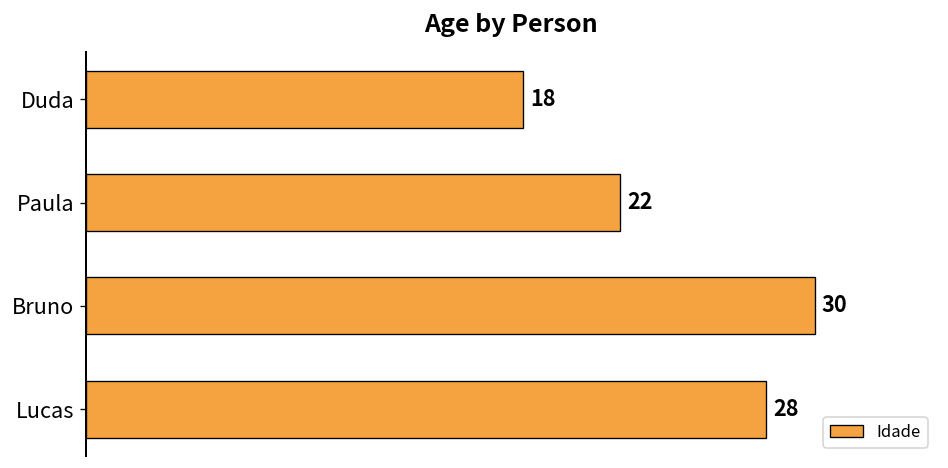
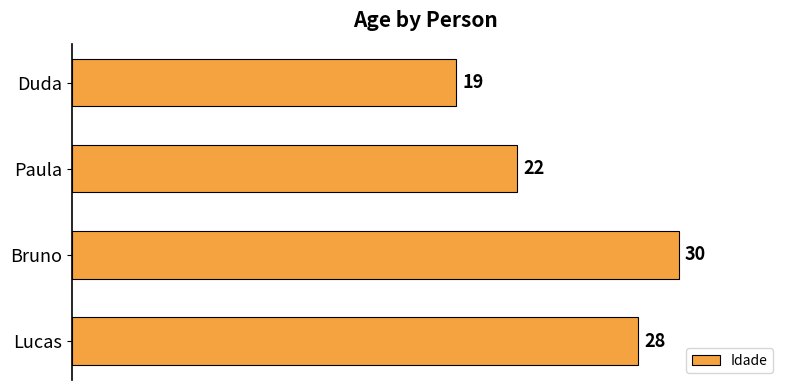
  {
-   "Duda": 18,
+   "Duda": 19,
    "Paula": 22,
    "Bruno": 30,
    "Lucas": 28
  }
